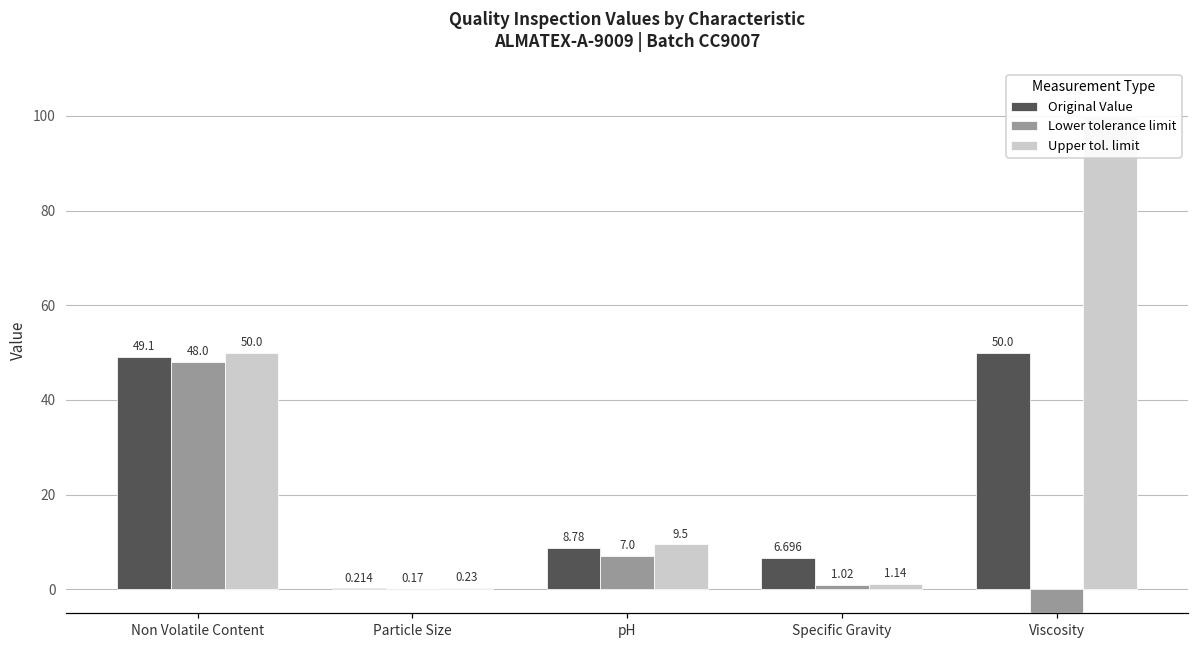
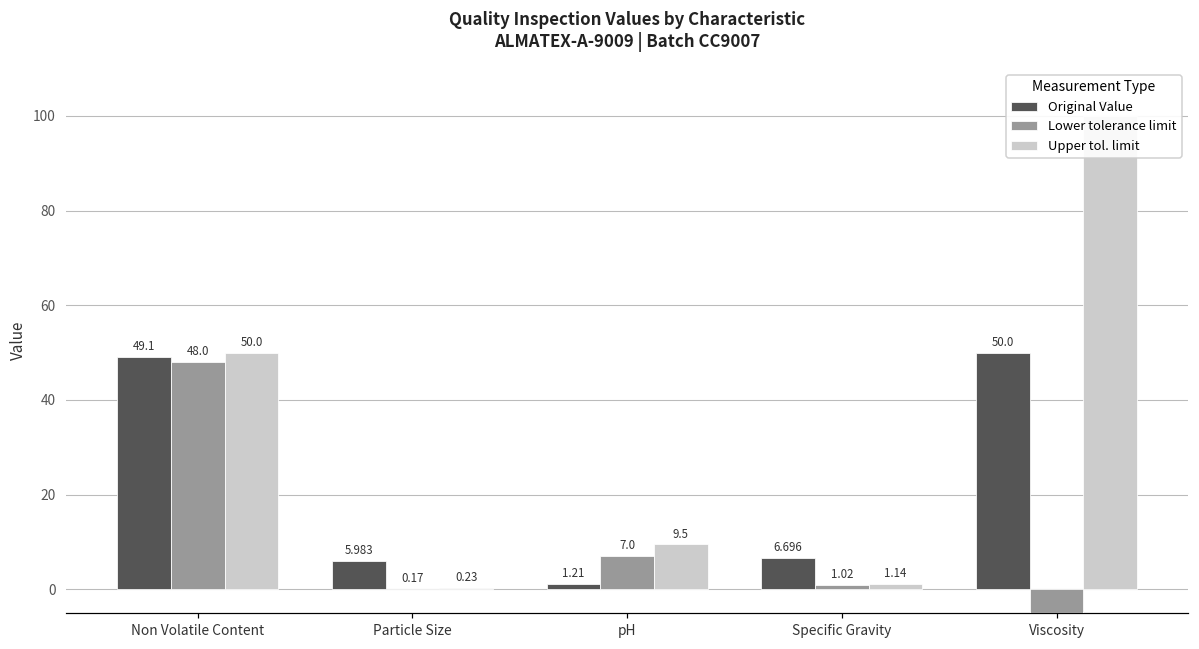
  {
    "Original Value": {
      "Non Volatile Content": 49.1,
-     "Particle Size": 0.214,
-     "pH": 8.78,
+     "Particle Size": 5.983,
+     "pH": 1.21,
      "Specific Gravity": 6.696,
      "Viscosity": 50.0
    },
    "Lower tolerance limit": {
      "Non Volatile Content": 48.0,
      "Particle Size": 0.17,
      "pH": 7.0,
      "Specific Gravity": 1.02
    },
    "Upper tol. limit": {
      "Non Volatile Content": 50.0,
      "Particle Size": 0.23,
      "pH": 9.5,
      "Specific Gravity": 1.14
    }
  }
